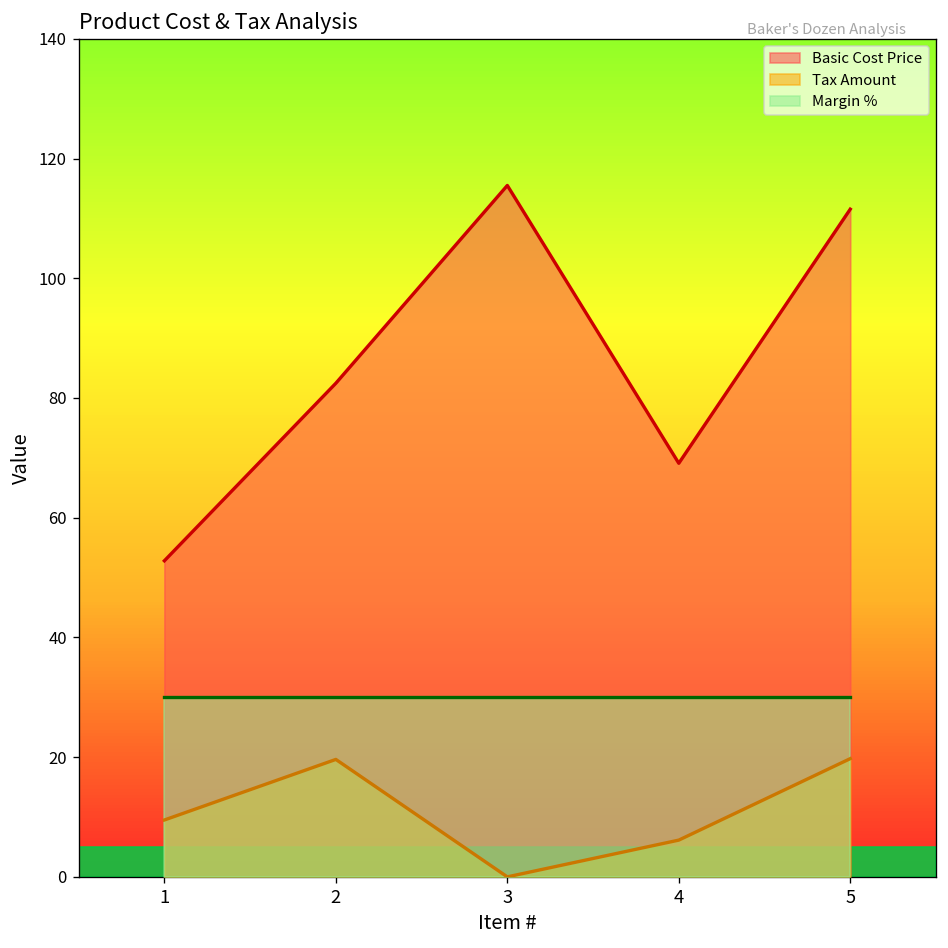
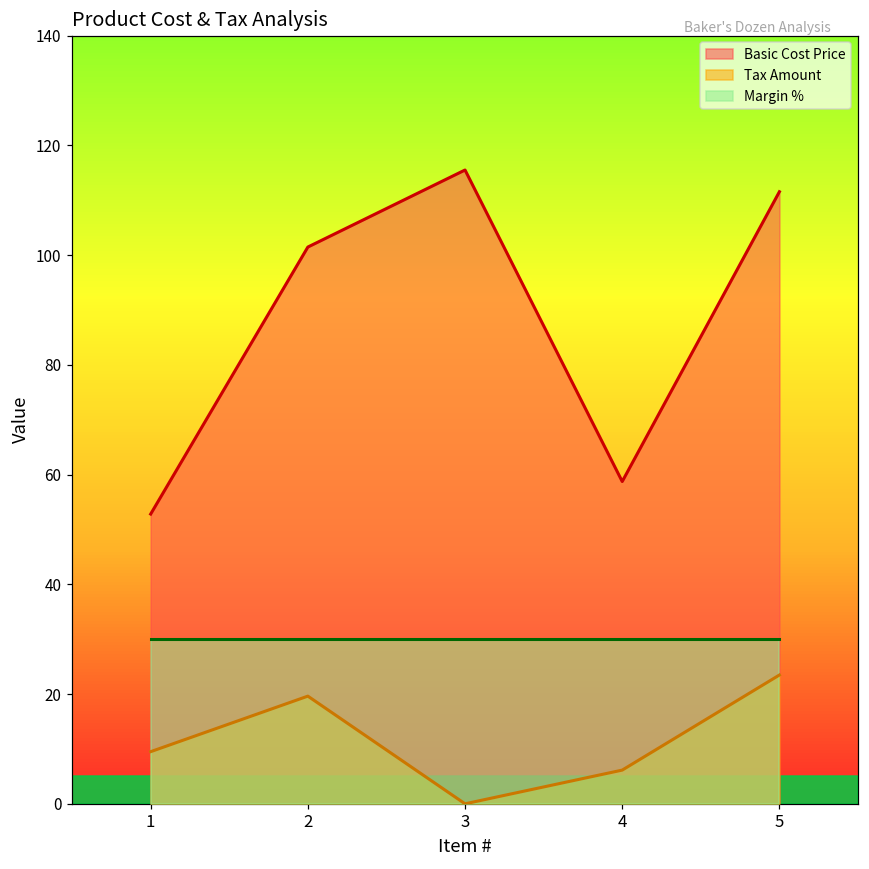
  {
    "Basic Cost Price": {
      "1": 53,
-     "2": 82,
+     "2": 101,
      "3": 116,
-     "4": 69,
+     "4": 59,
      "5": 112
    },
    "Tax Amount": {
      "1": 10,
      "2": 20,
      "4": 6,
-     "5": 20
+     "5": 23
    },
    "Margin %": {
      "1": 30,
      "2": 30,
      "3": 30,
      "4": 30,
      "5": 30
    }
  }
